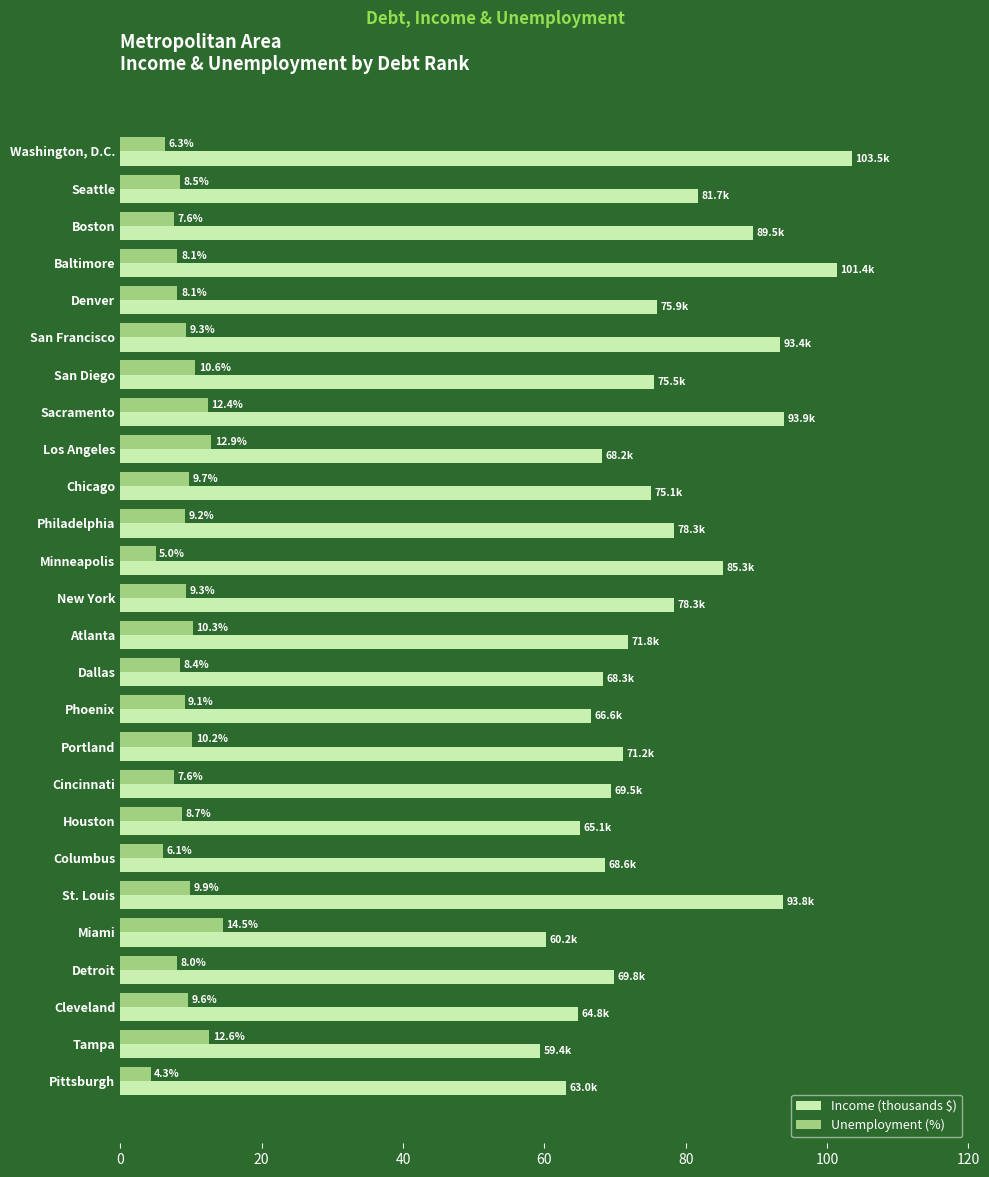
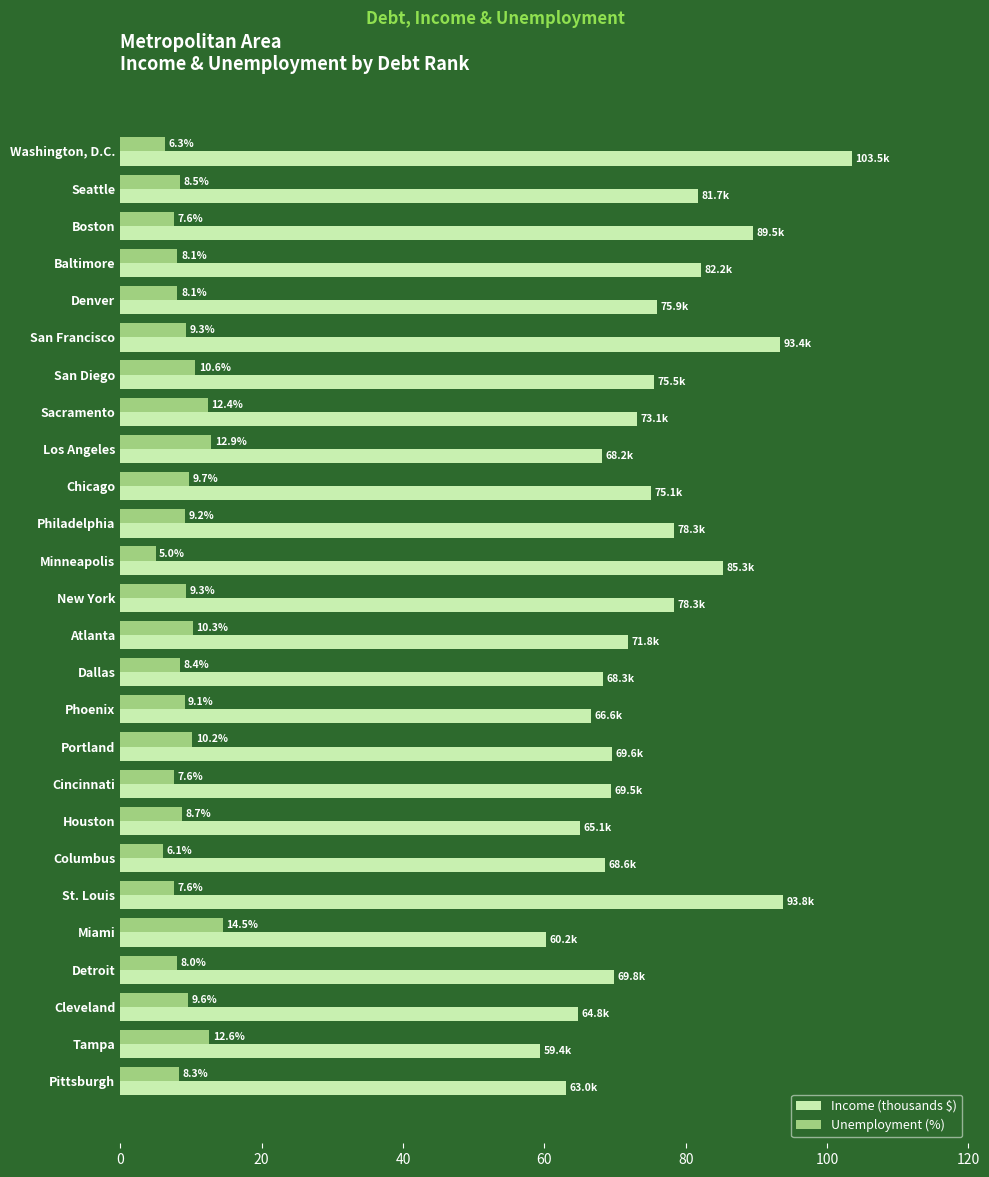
  {
    "Income (thousands $)": {
      "Washington, D.C.": "103.5k",
      "Seattle": "81.7k",
      "Boston": "89.5k",
-     "Baltimore": "101.4k",
+     "Baltimore": "82.2k",
      "Denver": "75.9k",
      "San Francisco": "93.4k",
      "San Diego": "75.5k",
-     "Sacramento": "93.9k",
+     "Sacramento": "73.1k",
      "Los Angeles": "68.2k",
      "Chicago": "75.1k",
      "Philadelphia": "78.3k",
      "Minneapolis": "85.3k",
      "New York": "78.3k",
      "Atlanta": "71.8k",
      "Dallas": "68.3k",
      "Phoenix": "66.6k",
-     "Portland": "71.2k",
+     "Portland": "69.6k",
      "Cincinnati": "69.5k",
      "Houston": "65.1k",
      "Columbus": "68.6k",
      "St. Louis": "93.8k",
      "Miami": "60.2k",
      "Detroit": "69.8k",
      "Cleveland": "64.8k",
      "Tampa": "59.4k",
      "Pittsburgh": "63.0k"
    },
    "Unemployment (%)": {
      "Washington, D.C.": "6.3%",
      "Seattle": "8.5%",
      "Boston": "7.6%",
      "Baltimore": "8.1%",
      "Denver": "8.1%",
      "San Francisco": "9.3%",
      "San Diego": "10.6%",
      "Sacramento": "12.4%",
      "Los Angeles": "12.9%",
      "Chicago": "9.7%",
      "Philadelphia": "9.2%",
      "Minneapolis": "5.0%",
      "New York": "9.3%",
      "Atlanta": "10.3%",
      "Dallas": "8.4%",
      "Phoenix": "9.1%",
      "Portland": "10.2%",
      "Cincinnati": "7.6%",
      "Houston": "8.7%",
      "Columbus": "6.1%",
-     "St. Louis": "9.9%",
+     "St. Louis": "7.6%",
      "Miami": "14.5%",
      "Detroit": "8.0%",
      "Cleveland": "9.6%",
      "Tampa": "12.6%",
-     "Pittsburgh": "4.3%"
+     "Pittsburgh": "8.3%"
    }
  }
